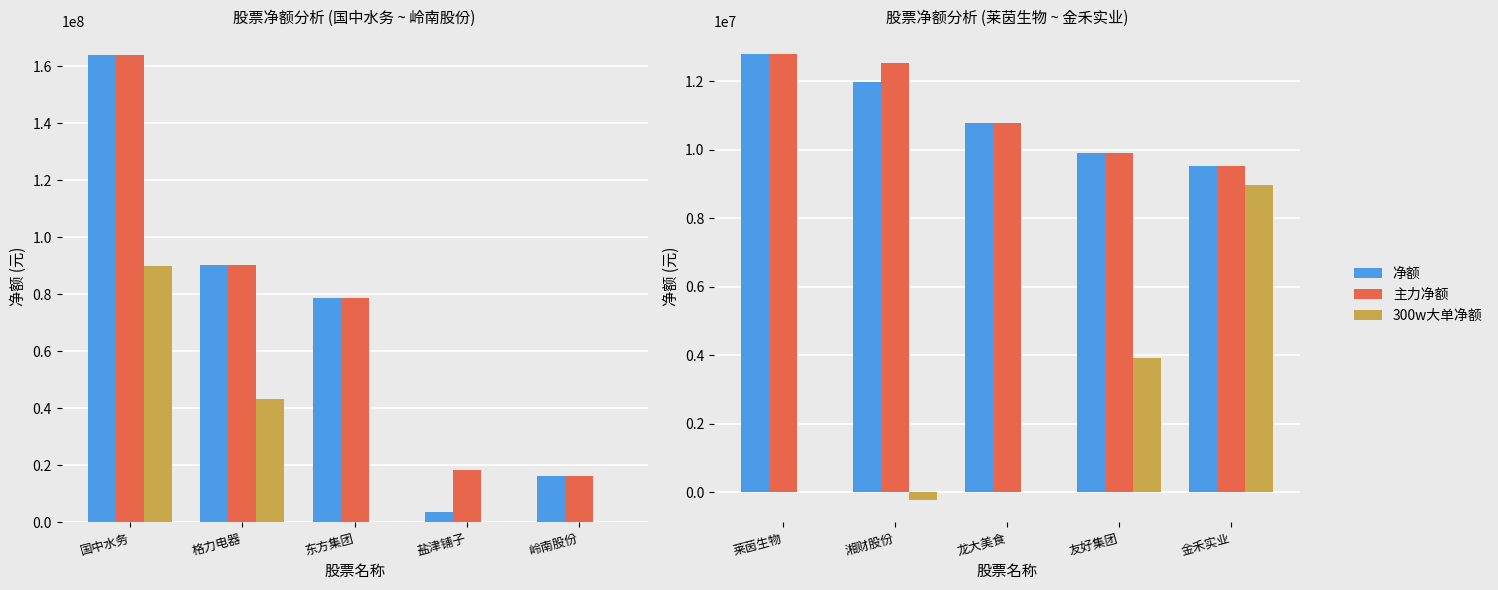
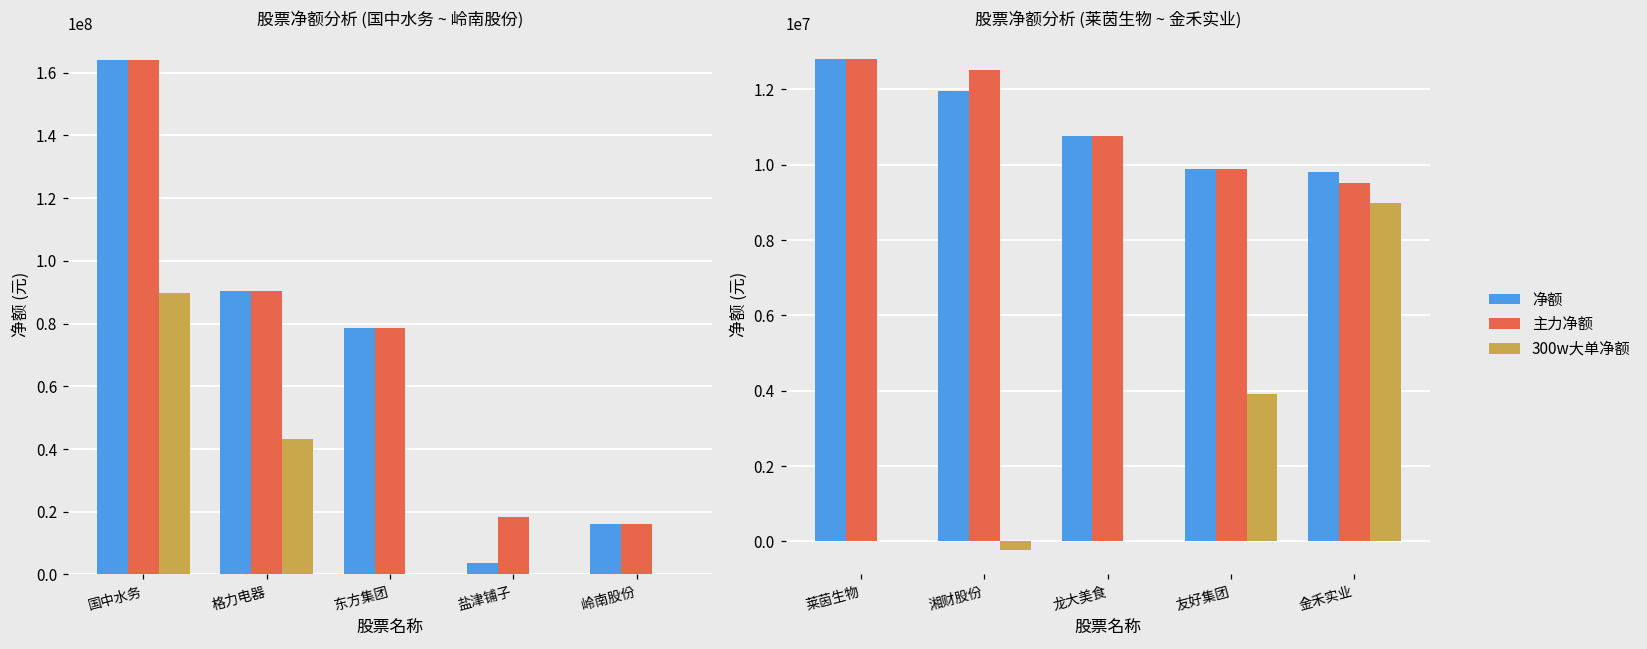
  {
    "股票净额分析 (国中水务 ~ 岭南股份)": {
      "净额": {
        "国中水务": 164000000,
        "格力电器": 90000000,
        "东方集团": 79000000,
        "盐津铺子": 4000000,
        "岭南股份": 16000000
      },
      "主力净额": {
        "国中水务": 164000000,
        "格力电器": 90000000,
        "东方集团": 79000000,
        "盐津铺子": 18000000,
        "岭南股份": 16000000
      },
      "300w大单净额": {
        "国中水务": 90000000,
        "格力电器": 43000000,
        "东方集团": 0,
        "盐津铺子": 0,
        "岭南股份": 0
      }
    },
    "股票净额分析 (莱茵生物 ~ 金禾实业)": {
      "净额": {
        "莱茵生物": 12800000,
        "湘财股份": 12000000,
        "龙大美食": 10800000,
        "友好集团": 9900000,
-       "金禾实业": 9500000
+       "金禾实业": 9800000
      },
      "主力净额": {
        "莱茵生物": 12800000,
        "湘财股份": 12500000,
        "龙大美食": 10800000,
        "友好集团": 9900000,
        "金禾实业": 9500000
      },
      "300w大单净额": {
        "莱茵生物": 0,
        "湘财股份": -200000,
        "龙大美食": 0,
        "友好集团": 3900000,
        "金禾实业": 9000000
      }
    }
  }
